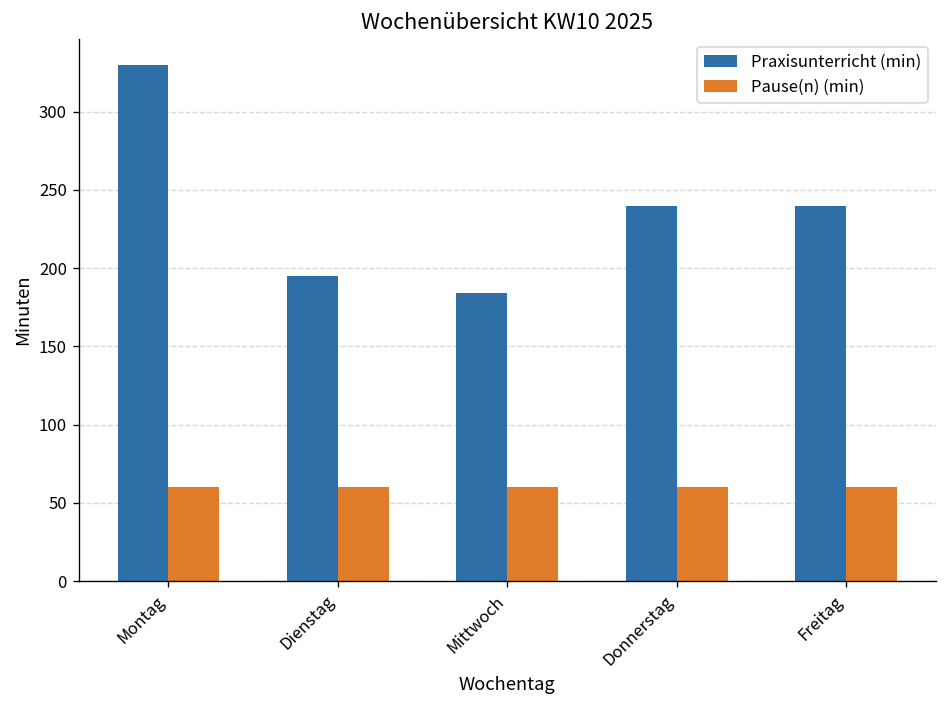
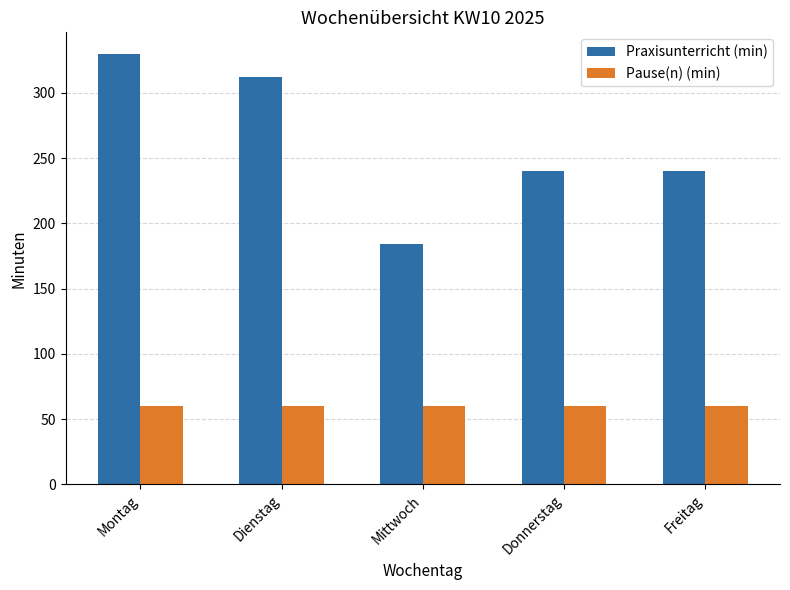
  {
    "Praxisunterricht (min)": {
      "Montag": 330,
-     "Dienstag": 195,
+     "Dienstag": 312,
      "Mittwoch": 184,
      "Donnerstag": 240,
      "Freitag": 240
    },
    "Pause(n) (min)": {
      "Montag": 60,
      "Dienstag": 60,
      "Mittwoch": 60,
      "Donnerstag": 60,
      "Freitag": 60
    }
  }
